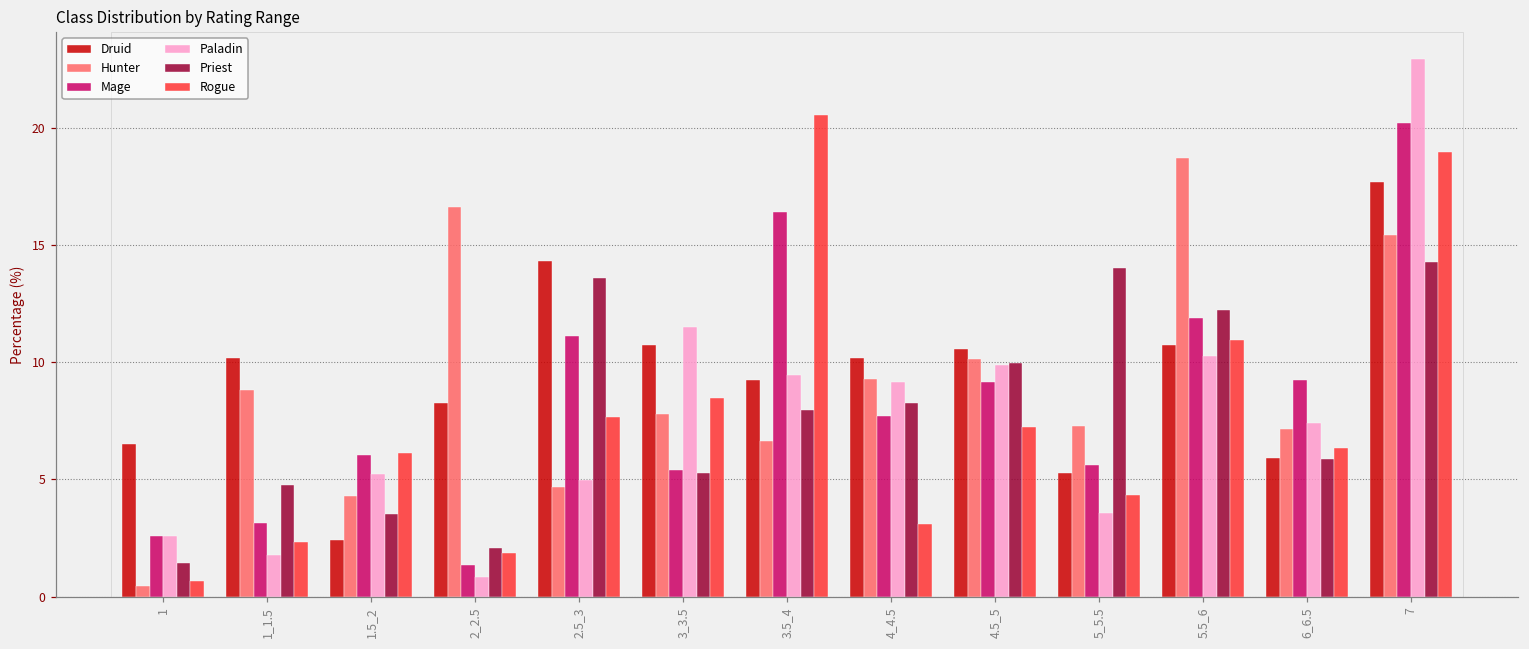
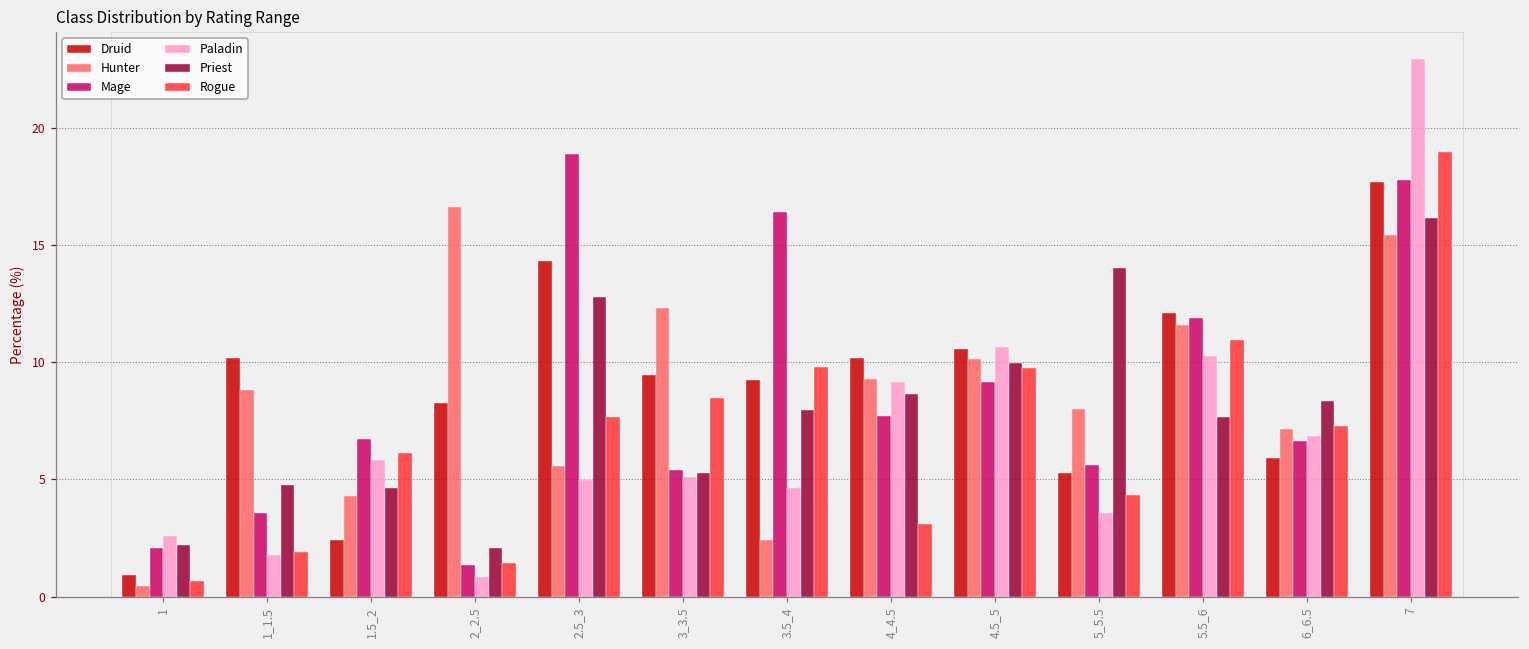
  {
    "Druid": {
-     "1": 6.5,
+     "1": 0.9,
      "1_1.5": 10.2,
      "1.5_2": 2.4,
      "2_2.5": 8.3,
      "2.5_3": 14.3,
-     "3_3.5": 10.8,
+     "3_3.5": 9.4,
      "3.5_4": 9.2,
      "4_4.5": 10.2,
      "4.5_5": 10.6,
      "5_5.5": 5.3,
-     "5.5_6": 10.7,
+     "5.5_6": 12.1,
      "6_6.5": 5.9,
      "7": 17.7
    },
    "Hunter": {
      "1": 0.5,
      "1_1.5": 8.8,
      "1.5_2": 4.3,
      "2_2.5": 16.7,
-     "2.5_3": 4.7,
-     "3_3.5": 7.8,
-     "3.5_4": 6.7,
+     "2.5_3": 5.6,
+     "3_3.5": 12.3,
+     "3.5_4": 2.4,
      "4_4.5": 9.3,
      "4.5_5": 10.2,
-     "5_5.5": 7.3,
-     "5.5_6": 18.7,
+     "5_5.5": 8.0,
+     "5.5_6": 11.6,
      "6_6.5": 7.1,
      "7": 15.4
    },
    "Mage": {
-     "1": 2.6,
-     "1_1.5": 3.1,
-     "1.5_2": 6.1,
+     "1": 2.1,
+     "1_1.5": 3.6,
+     "1.5_2": 6.7,
      "2_2.5": 1.4,
-     "2.5_3": 11.1,
+     "2.5_3": 18.9,
      "3_3.5": 5.4,
      "3.5_4": 16.4,
      "4_4.5": 7.7,
      "4.5_5": 9.2,
      "5_5.5": 5.6,
      "5.5_6": 11.9,
-     "6_6.5": 9.2,
-     "7": 20.2
+     "6_6.5": 6.6,
+     "7": 17.8
    },
    "Paladin": {
      "1": 2.6,
      "1_1.5": 1.8,
-     "1.5_2": 5.2,
+     "1.5_2": 5.8,
      "2_2.5": 0.8,
      "2.5_3": 5.0,
-     "3_3.5": 11.5,
-     "3.5_4": 9.4,
+     "3_3.5": 5.1,
+     "3.5_4": 4.6,
      "4_4.5": 9.2,
-     "4.5_5": 9.9,
+     "4.5_5": 10.7,
      "5_5.5": 3.6,
      "5.5_6": 10.3,
-     "6_6.5": 7.4,
+     "6_6.5": 6.8,
      "7": 23.0
    },
    "Priest": {
-     "1": 1.4,
+     "1": 2.2,
      "1_1.5": 4.7,
-     "1.5_2": 3.5,
+     "1.5_2": 4.6,
      "2_2.5": 2.1,
-     "2.5_3": 13.6,
+     "2.5_3": 12.8,
      "3_3.5": 5.3,
      "3.5_4": 8.0,
-     "4_4.5": 8.3,
+     "4_4.5": 8.6,
      "4.5_5": 10.0,
      "5_5.5": 14.0,
-     "5.5_6": 12.2,
-     "6_6.5": 5.9,
-     "7": 14.3
+     "5.5_6": 7.7,
+     "6_6.5": 8.4,
+     "7": 16.2
    },
    "Rogue": {
      "1": 0.7,
-     "1_1.5": 2.3,
+     "1_1.5": 1.9,
      "1.5_2": 6.1,
-     "2_2.5": 1.9,
+     "2_2.5": 1.5,
      "2.5_3": 7.7,
      "3_3.5": 8.5,
-     "3.5_4": 20.6,
+     "3.5_4": 9.8,
      "4_4.5": 3.1,
-     "4.5_5": 7.3,
+     "4.5_5": 9.8,
      "5_5.5": 4.3,
      "5.5_6": 11.0,
-     "6_6.5": 6.4,
+     "6_6.5": 7.3,
      "7": 19.0
    }
  }
